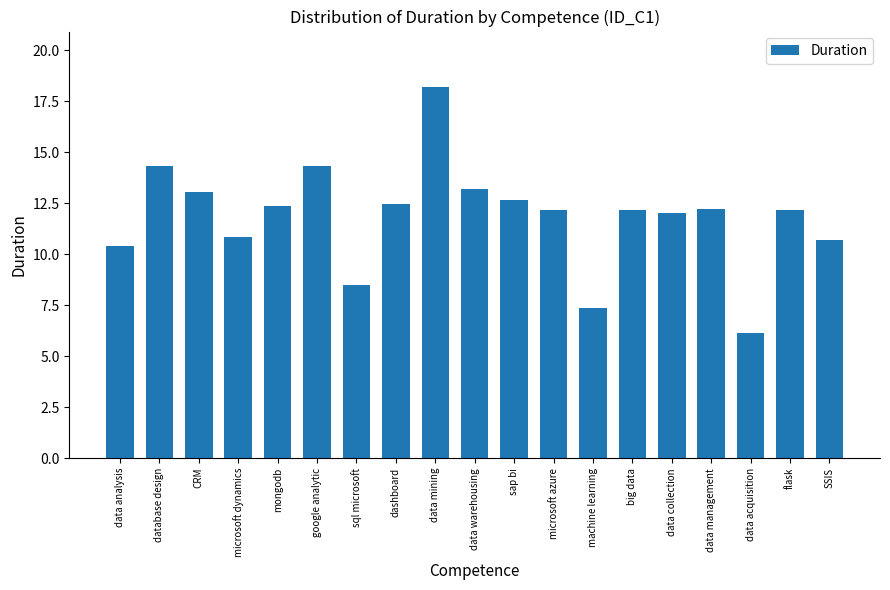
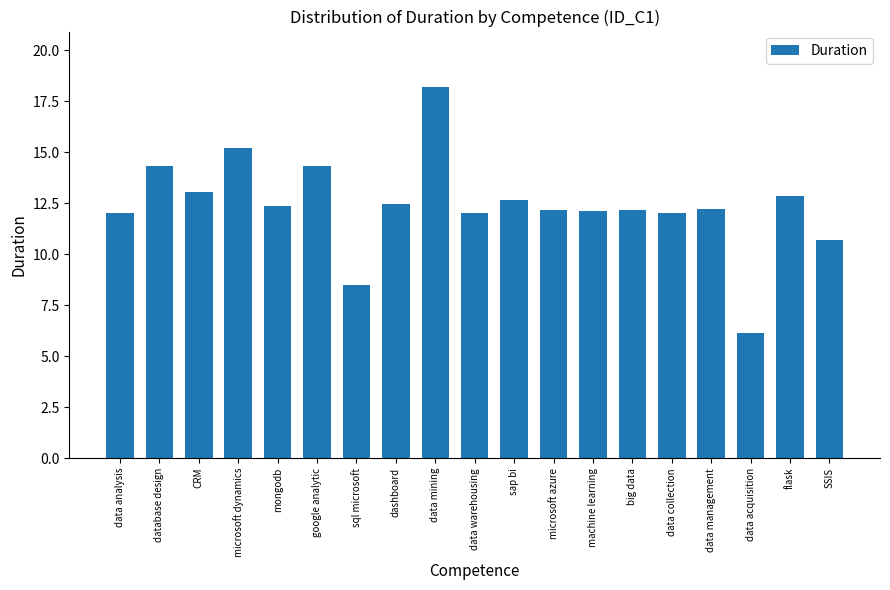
  {
-   "data analysis": 10.4,
+   "data analysis": 12.0,
    "database design": 14.3,
    "CRM": 13.1,
-   "microsoft dynamics": 10.8,
+   "microsoft dynamics": 15.2,
    "mongodb": 12.4,
    "google analytic": 14.3,
    "sql microsoft": 8.5,
    "dashboard": 12.5,
    "data mining": 18.2,
-   "data warehousing": 13.2,
+   "data warehousing": 12.0,
    "sap bi": 12.7,
    "microsoft azure": 12.2,
-   "machine learning": 7.4,
+   "machine learning": 12.1,
    "big data": 12.2,
    "data collection": 12.0,
    "data management": 12.2,
    "data acquisition": 6.2,
-   "flask": 12.1,
+   "flask": 12.9,
    "SSIS": 10.7
  }
